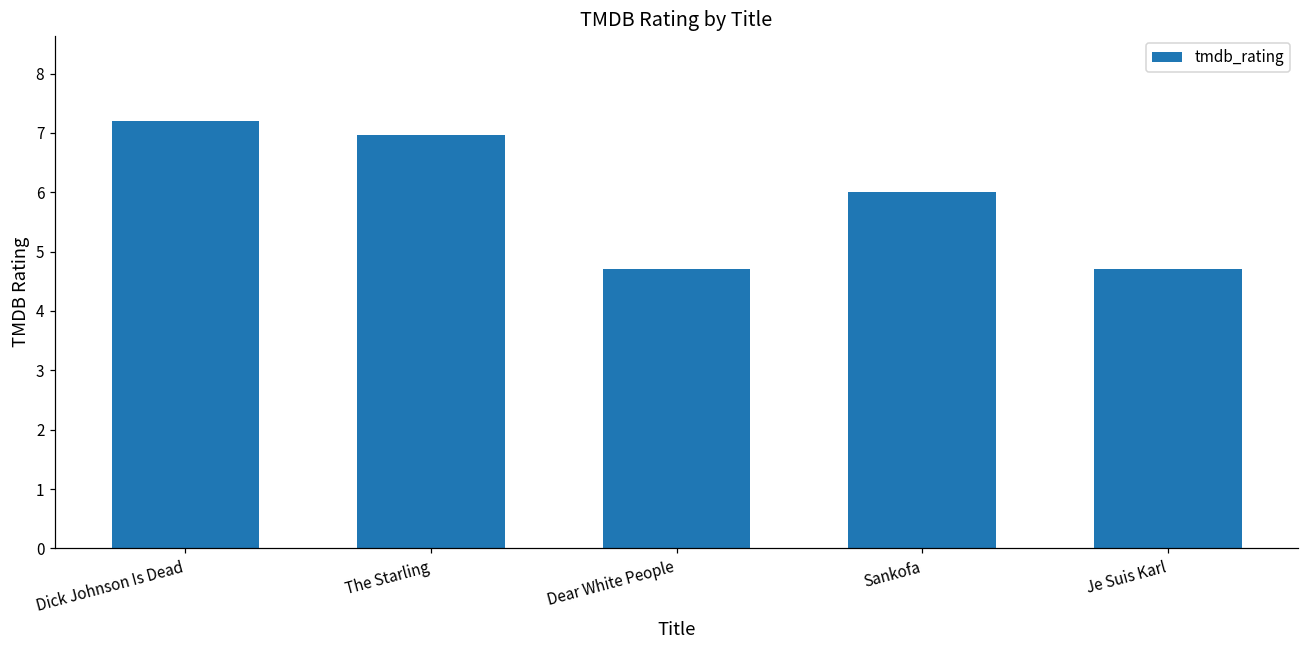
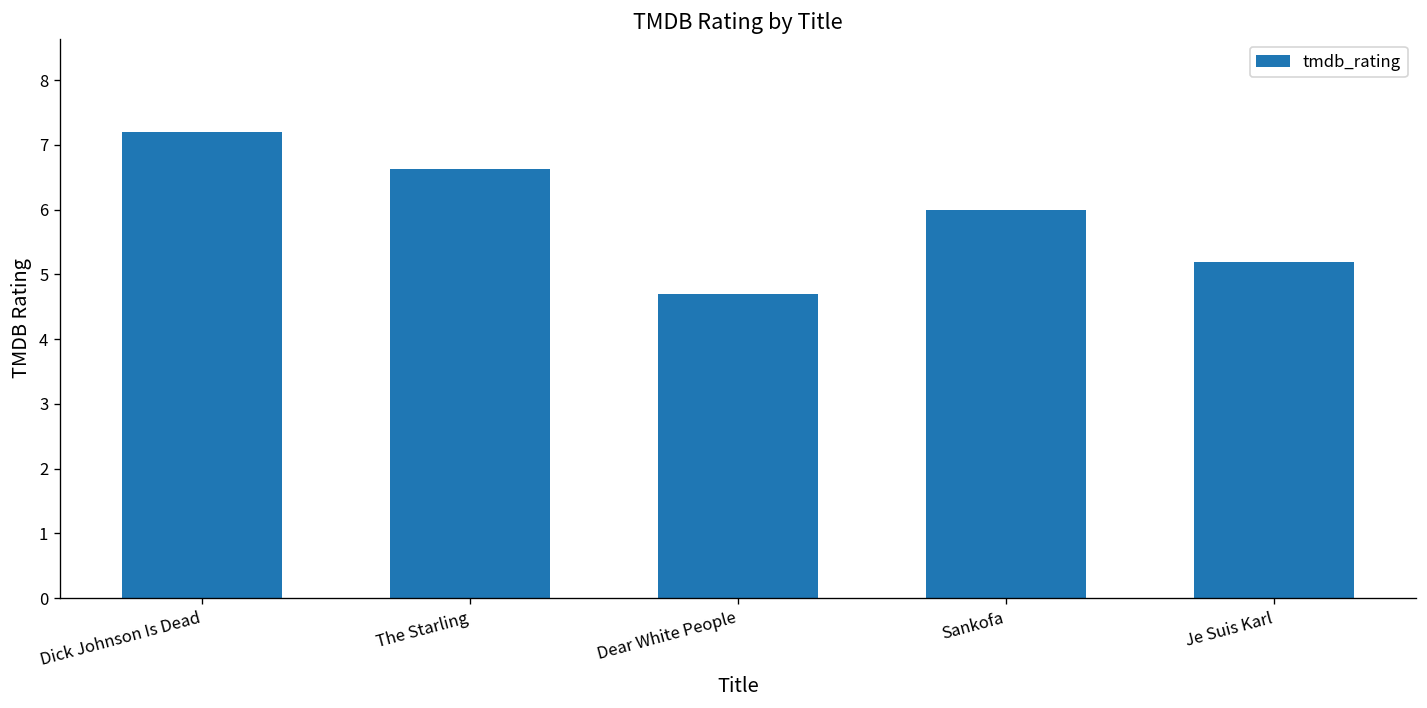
  {
    "Dick Johnson Is Dead": 7.2,
-   "The Starling": 7.0,
+   "The Starling": 6.6,
    "Dear White People": 4.7,
    "Sankofa": 6.0,
-   "Je Suis Karl": 4.7
+   "Je Suis Karl": 5.2
  }
